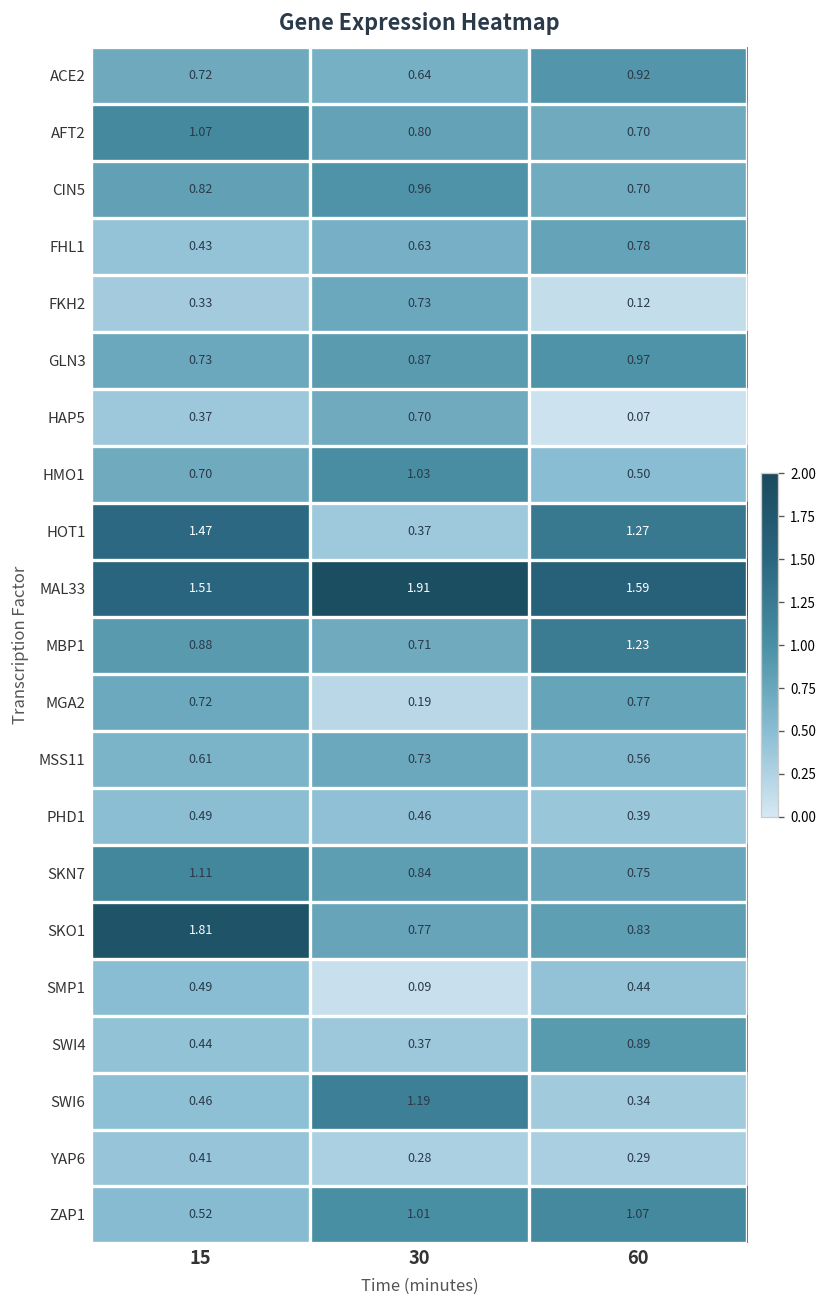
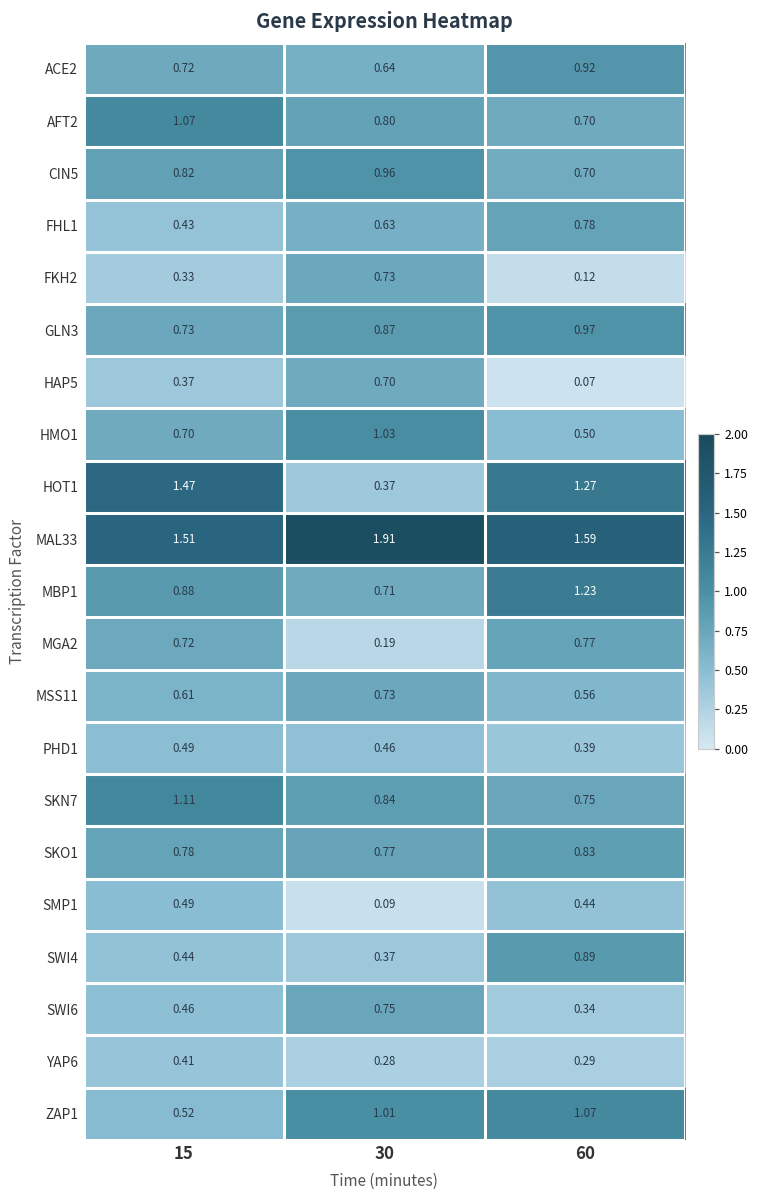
  {
    "ACE2": {
      "15": 0.72,
      "30": 0.64,
      "60": 0.92
    },
    "AFT2": {
      "15": 1.07,
      "30": 0.80,
      "60": 0.70
    },
    "CIN5": {
      "15": 0.82,
      "30": 0.96,
      "60": 0.70
    },
    "FHL1": {
      "15": 0.43,
      "30": 0.63,
      "60": 0.78
    },
    "FKH2": {
      "15": 0.33,
      "30": 0.73,
      "60": 0.12
    },
    "GLN3": {
      "15": 0.73,
      "30": 0.87,
      "60": 0.97
    },
    "HAP5": {
      "15": 0.37,
      "30": 0.70,
      "60": 0.07
    },
    "HMO1": {
      "15": 0.70,
      "30": 1.03,
      "60": 0.50
    },
    "HOT1": {
      "15": 1.47,
      "30": 0.37,
      "60": 1.27
    },
    "MAL33": {
      "15": 1.51,
      "30": 1.91,
      "60": 1.59
    },
    "MBP1": {
      "15": 0.88,
      "30": 0.71,
      "60": 1.23
    },
    "MGA2": {
      "15": 0.72,
      "30": 0.19,
      "60": 0.77
    },
    "MSS11": {
      "15": 0.61,
      "30": 0.73,
      "60": 0.56
    },
    "PHD1": {
      "15": 0.49,
      "30": 0.46,
      "60": 0.39
    },
    "SKN7": {
      "15": 1.11,
      "30": 0.84,
      "60": 0.75
    },
    "SKO1": {
-     "15": 1.81,
+     "15": 0.78,
      "30": 0.77,
      "60": 0.83
    },
    "SMP1": {
      "15": 0.49,
      "30": 0.09,
      "60": 0.44
    },
    "SWI4": {
      "15": 0.44,
      "30": 0.37,
      "60": 0.89
    },
    "SWI6": {
      "15": 0.46,
-     "30": 1.19,
+     "30": 0.75,
      "60": 0.34
    },
    "YAP6": {
      "15": 0.41,
      "30": 0.28,
      "60": 0.29
    },
    "ZAP1": {
      "15": 0.52,
      "30": 1.01,
      "60": 1.07
    }
  }
